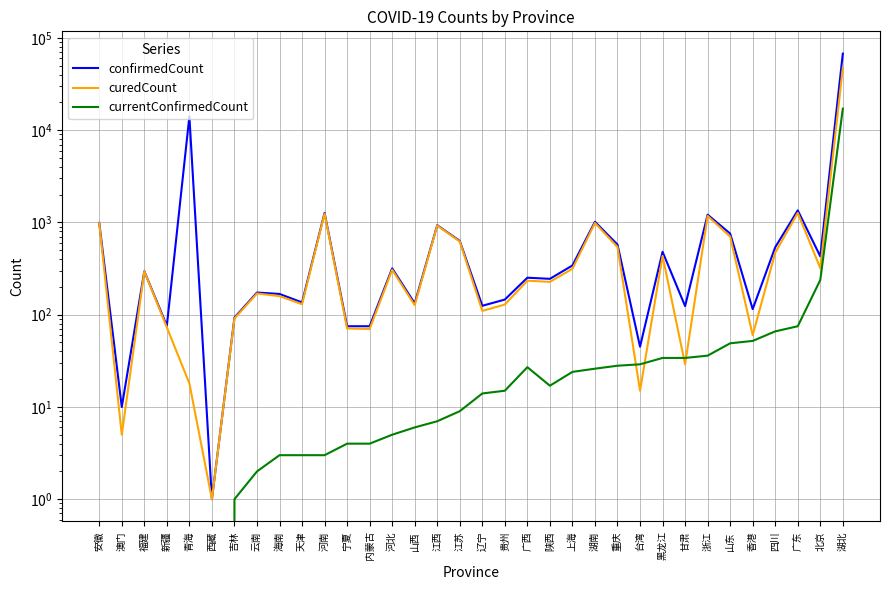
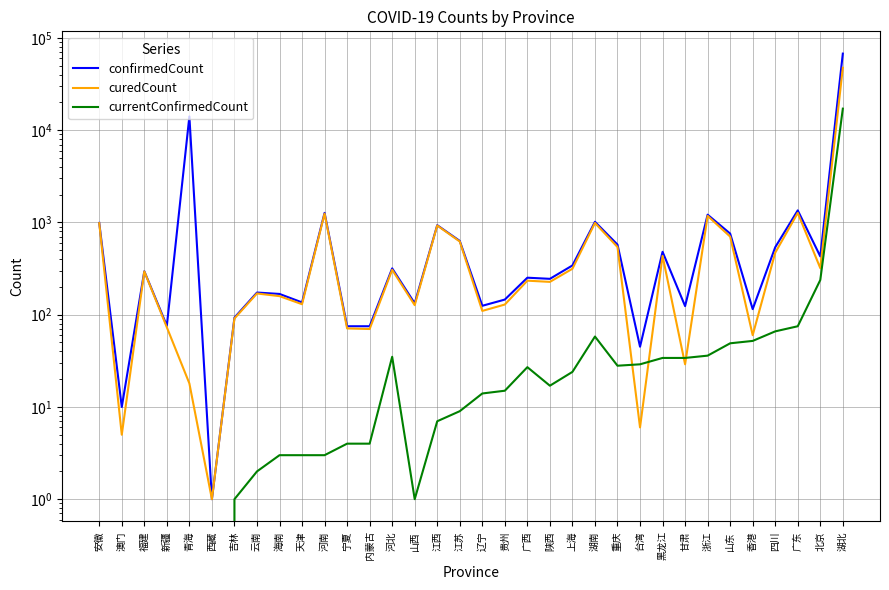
  {
    "confirmedCount": {
      "澳门": 10,
      "内蒙古": 80,
      "辽宁": 130,
      "贵州": 150,
      "广西": 250,
      "陕西": 250,
      "上海": 340,
      "台湾": 50,
      "黑龙江": 500,
      "甘肃": 120,
      "山东": 800,
      "香港": 120,
      "四川": 500,
      "北京": 400,
      "湖北": 70000
    },
    "curedCount": {
      "澳门": 5,
      "青海": 18,
      "内蒙古": 70,
      "辽宁": 110,
      "贵州": 130,
      "广西": 230,
      "陕西": 230,
      "上海": 320,
-     "台湾": 15,
+     "台湾": 6,
      "黑龙江": 400,
      "甘肃": 29,
      "山东": 700,
      "香港": 60,
      "四川": 500,
      "北京": 320,
      "湖北": 50000
    },
    "currentConfirmedCount": {
      "吉林": 1,
      "云南": 2,
      "海南": 3,
      "天津": 3,
      "河南": 3,
      "宁夏": 4,
      "内蒙古": 4,
-     "河北": 5,
-     "山西": 6,
+     "河北": 35,
+     "山西": 1,
      "江西": 7,
      "江苏": 9,
      "辽宁": 14,
      "贵州": 15,
      "广西": 27,
      "陕西": 17,
      "上海": 24,
-     "湖南": 26,
+     "湖南": 60,
      "重庆": 28,
      "台湾": 29,
      "黑龙江": 34,
      "甘肃": 34,
      "浙江": 36,
      "山东": 50,
      "香港": 50,
      "四川": 70,
      "广东": 80,
      "北京": 240,
      "湖北": 17000
    }
  }
